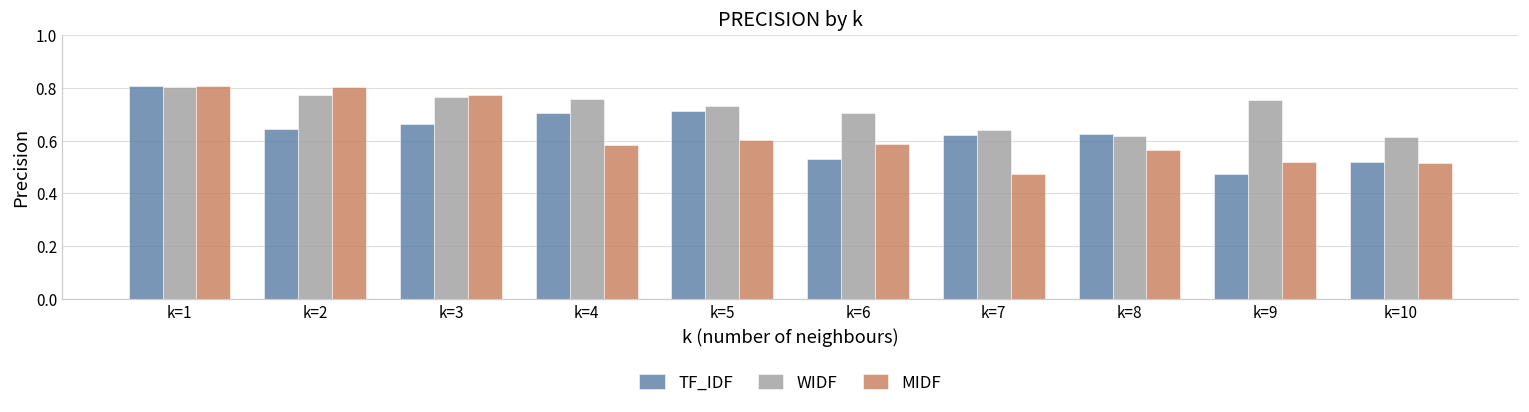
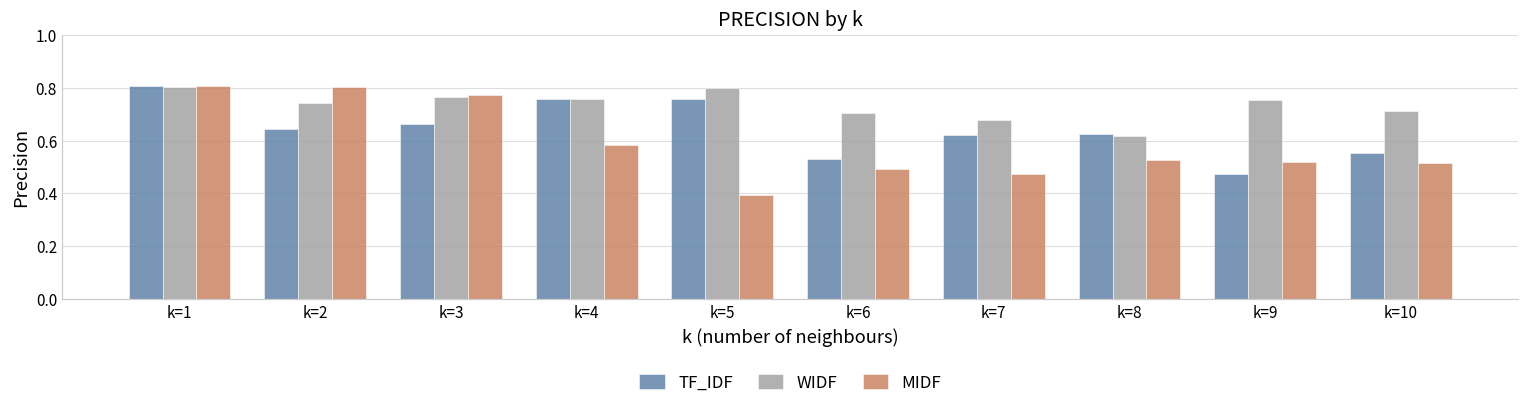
  {
    "TF_IDF": {
      "k=1": 0.81,
      "k=2": 0.65,
      "k=3": 0.66,
-     "k=4": 0.71,
-     "k=5": 0.71,
+     "k=4": 0.76,
+     "k=5": 0.76,
      "k=6": 0.53,
      "k=7": 0.62,
      "k=8": 0.63,
      "k=9": 0.47,
-     "k=10": 0.52
+     "k=10": 0.55
    },
    "WIDF": {
      "k=1": 0.80,
-     "k=2": 0.77,
+     "k=2": 0.74,
      "k=3": 0.76,
      "k=4": 0.76,
-     "k=5": 0.73,
+     "k=5": 0.80,
      "k=6": 0.71,
-     "k=7": 0.64,
+     "k=7": 0.68,
      "k=8": 0.62,
      "k=9": 0.75,
-     "k=10": 0.61
+     "k=10": 0.71
    },
    "MIDF": {
      "k=1": 0.81,
      "k=2": 0.80,
      "k=3": 0.77,
      "k=4": 0.58,
-     "k=5": 0.60,
-     "k=6": 0.59,
+     "k=5": 0.39,
+     "k=6": 0.49,
      "k=7": 0.47,
-     "k=8": 0.56,
+     "k=8": 0.53,
      "k=9": 0.52,
      "k=10": 0.51
    }
  }
